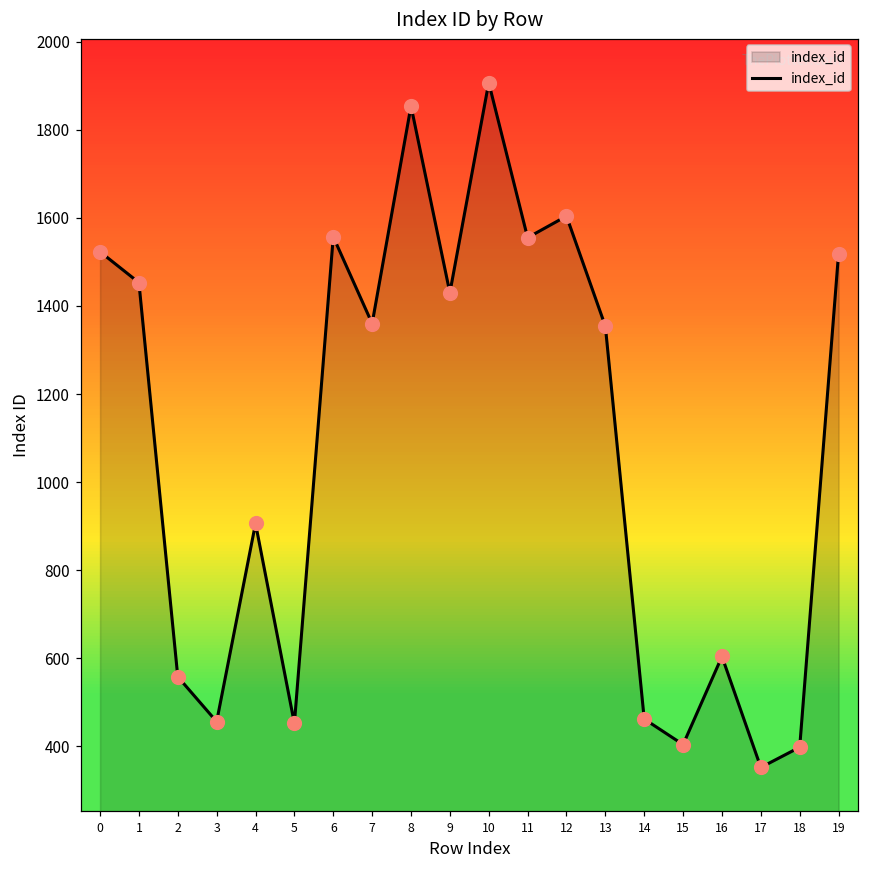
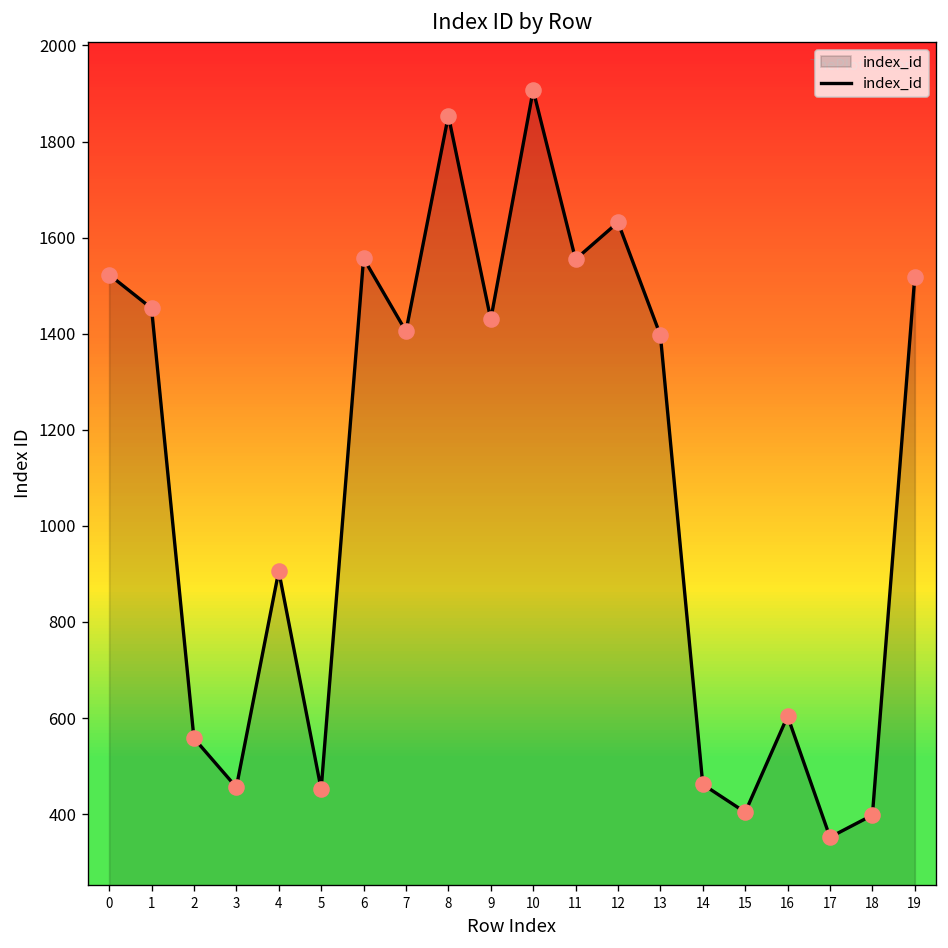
  {
    "0": 1520,
    "1": 1450,
    "2": 560,
    "3": 460,
    "4": 910,
    "5": 450,
    "6": 1560,
-   "7": 1360,
+   "7": 1410,
    "8": 1850,
    "9": 1430,
    "10": 1910,
    "11": 1560,
-   "12": 1600,
-   "13": 1350,
+   "12": 1630,
+   "13": 1400,
    "14": 460,
    "15": 400,
    "16": 600,
    "17": 350,
    "18": 400,
    "19": 1520
  }
